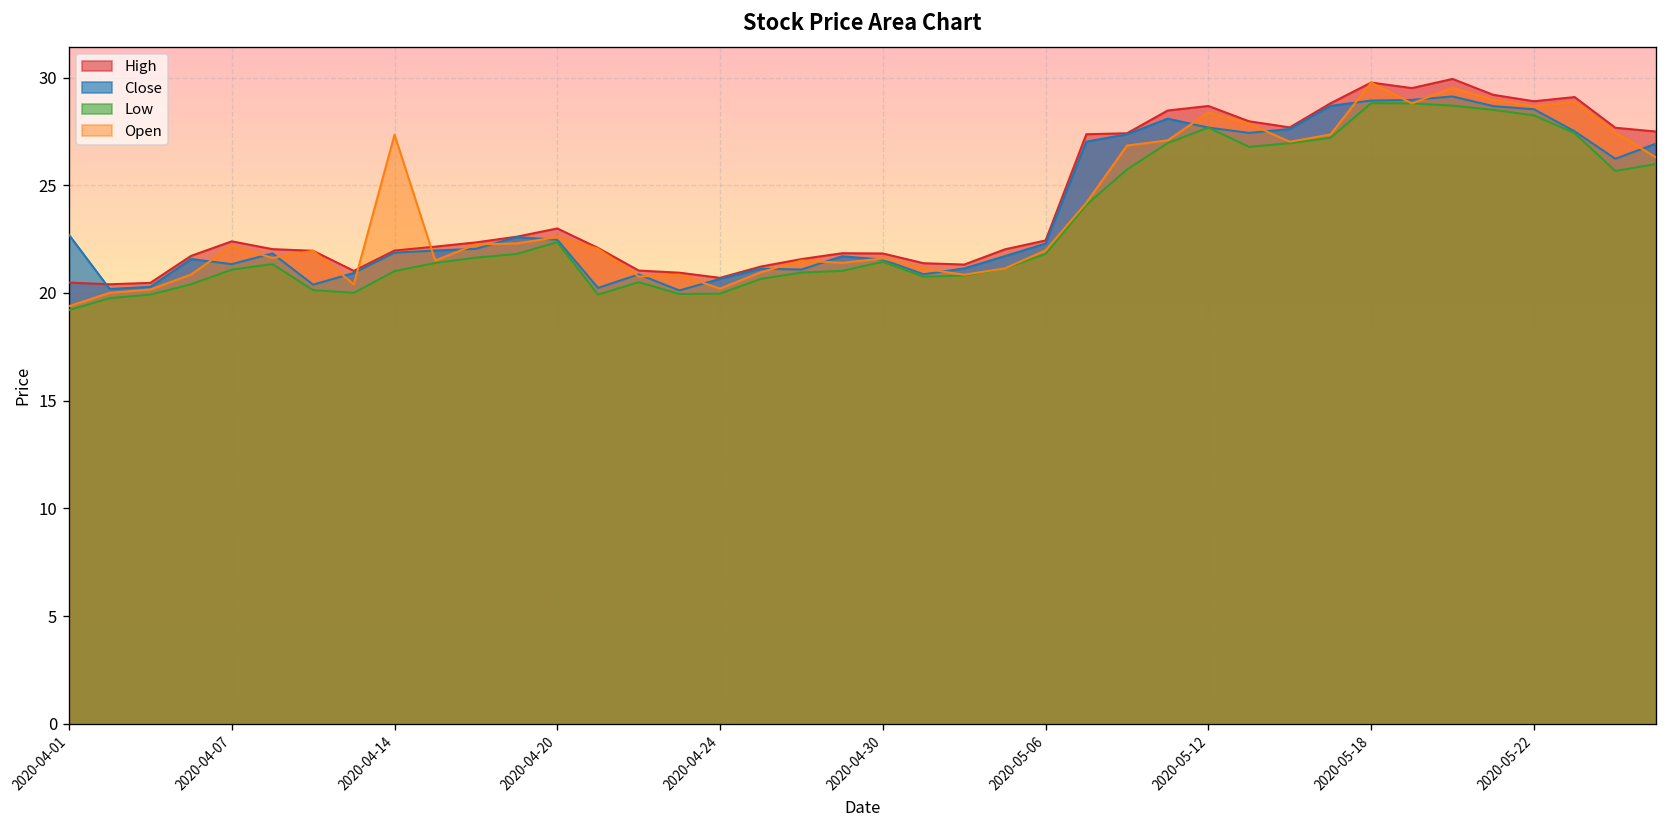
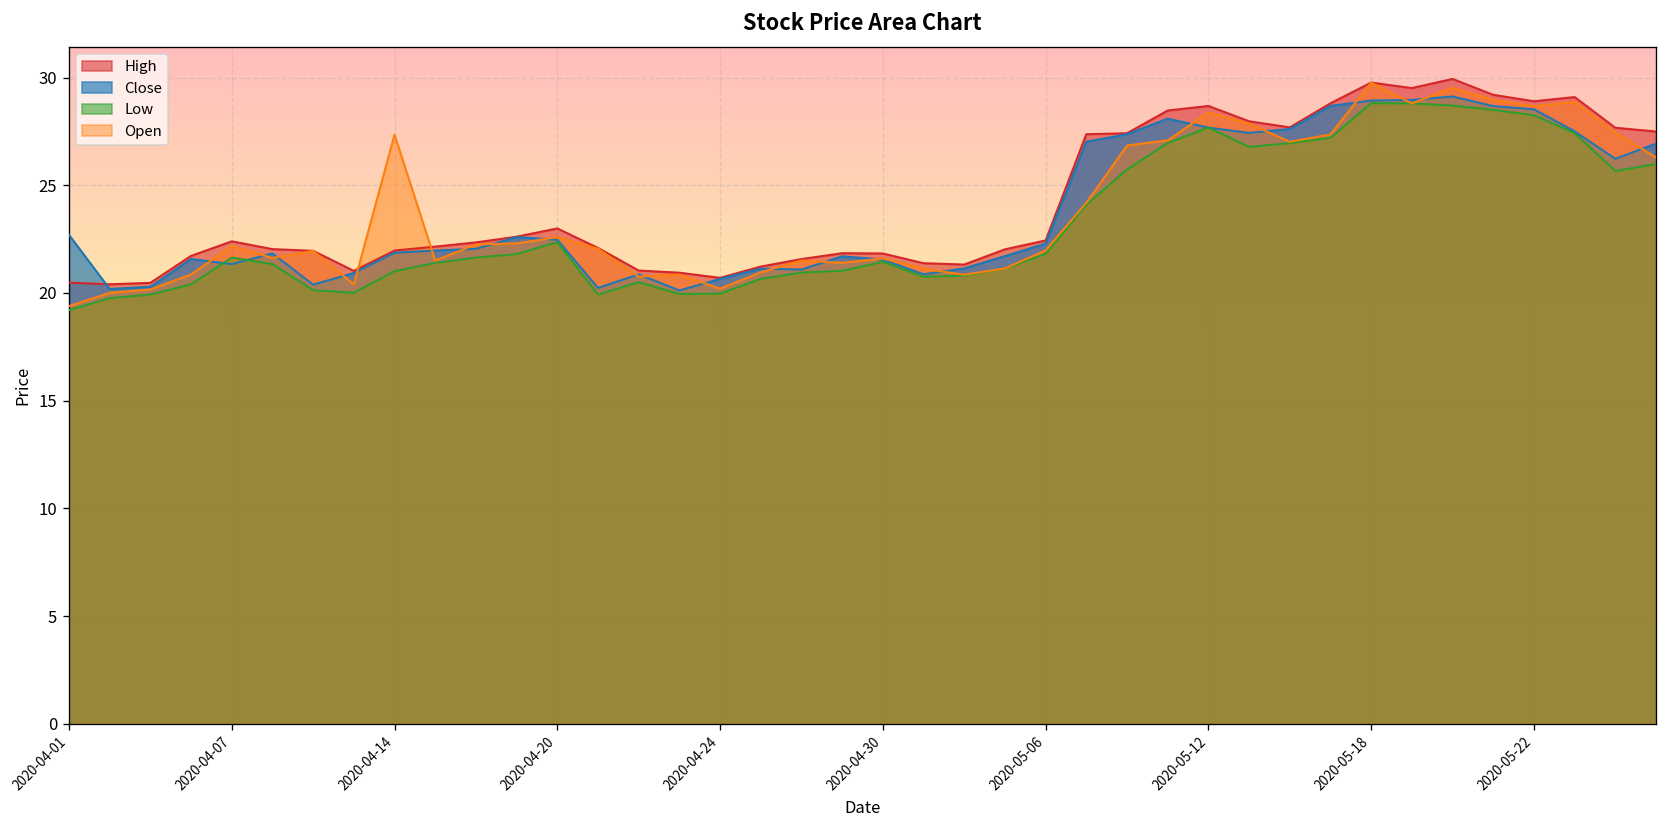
  {
    "High": {
      "2020-04-01": 20.5,
      "2020-04-07": 22.4,
      "2020-04-20": 23.0,
      "2020-04-30": 21.8,
      "2020-05-06": 22.4,
      "2020-05-12": 28.7,
      "2020-05-22": 28.9
    },
    "Close": {
      "2020-04-01": 22.7,
      "2020-04-07": 21.3,
      "2020-05-06": 22.3,
      "2020-05-22": 28.5
    },
    "Low": {
      "2020-04-01": 19.2,
-     "2020-04-07": 21.1,
+     "2020-04-07": 21.6,
      "2020-04-14": 21.0,
      "2020-04-24": 20.0,
      "2020-05-06": 21.8,
      "2020-05-22": 28.2
    },
    "Open": {
      "2020-04-01": 19.4,
      "2020-04-07": 22.2,
      "2020-04-14": 27.4,
      "2020-04-24": 20.2,
      "2020-05-06": 22.0,
      "2020-05-12": 28.4,
      "2020-05-22": 28.7
    }
  }
